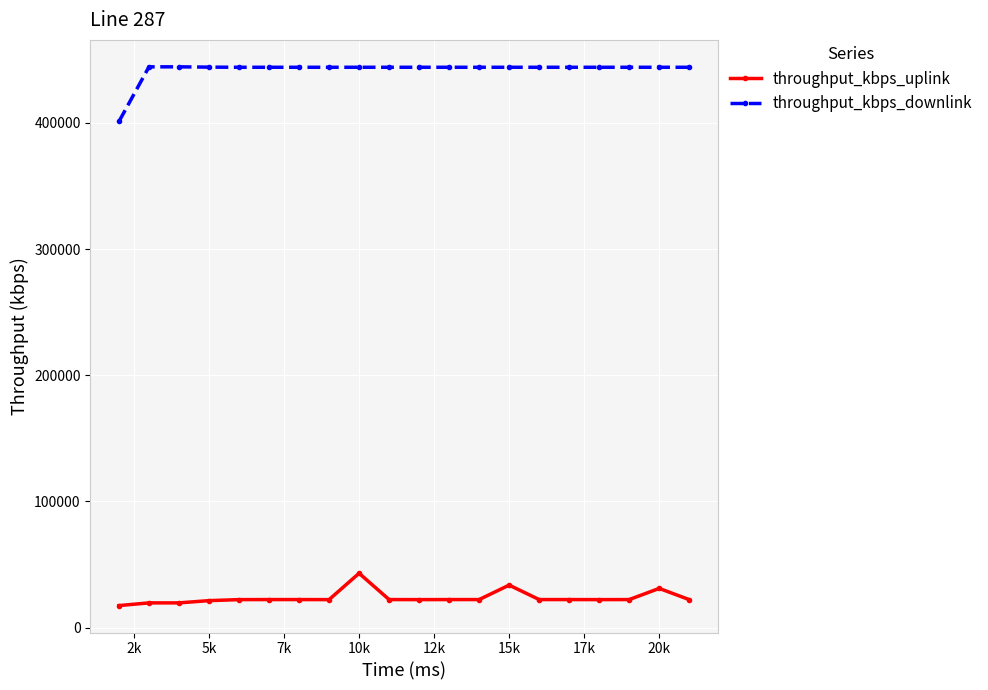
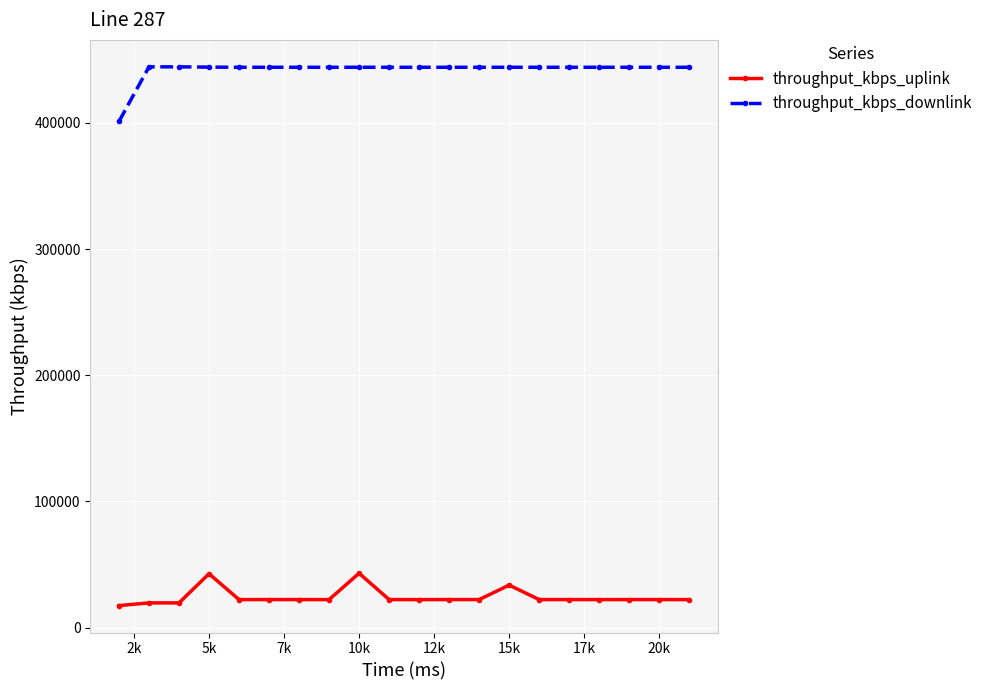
  {
    "throughput_kbps_uplink": {
-     "5k": 21000,
+     "5k": 43000,
      "10k": 43000,
      "15k": 34000,
-     "20k": 31000
+     "20k": 22000
    },
    "throughput_kbps_downlink": {
      "5k": 444000,
      "10k": 444000,
      "15k": 444000,
      "20k": 444000
    }
  }
